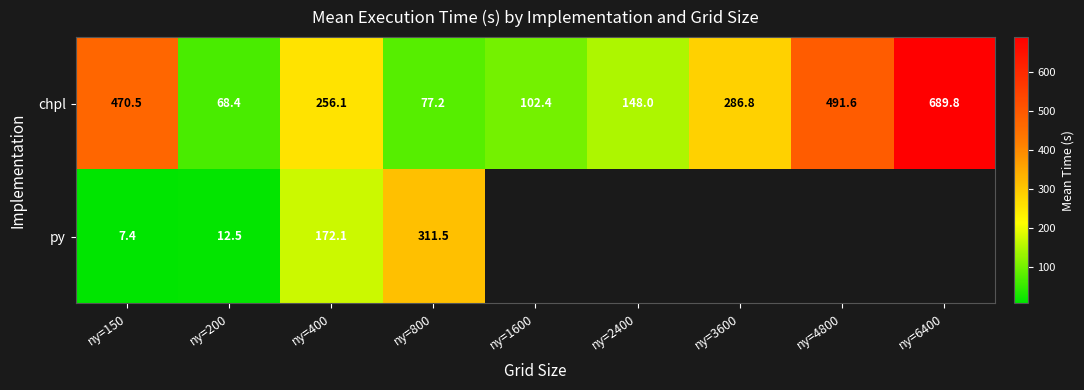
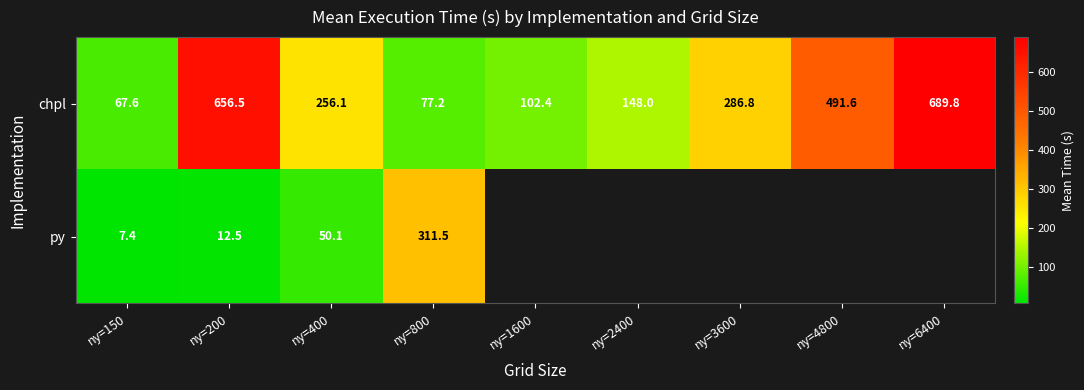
  {
    "chpl": {
-     "ny=150": 470.5,
-     "ny=200": 68.4,
+     "ny=150": 67.6,
+     "ny=200": 656.5,
      "ny=400": 256.1,
      "ny=800": 77.2,
      "ny=1600": 102.4,
      "ny=2400": 148.0,
      "ny=3600": 286.8,
      "ny=4800": 491.6,
      "ny=6400": 689.8
    },
    "py": {
      "ny=150": 7.4,
      "ny=200": 12.5,
-     "ny=400": 172.1,
+     "ny=400": 50.1,
      "ny=800": 311.5
    }
  }
